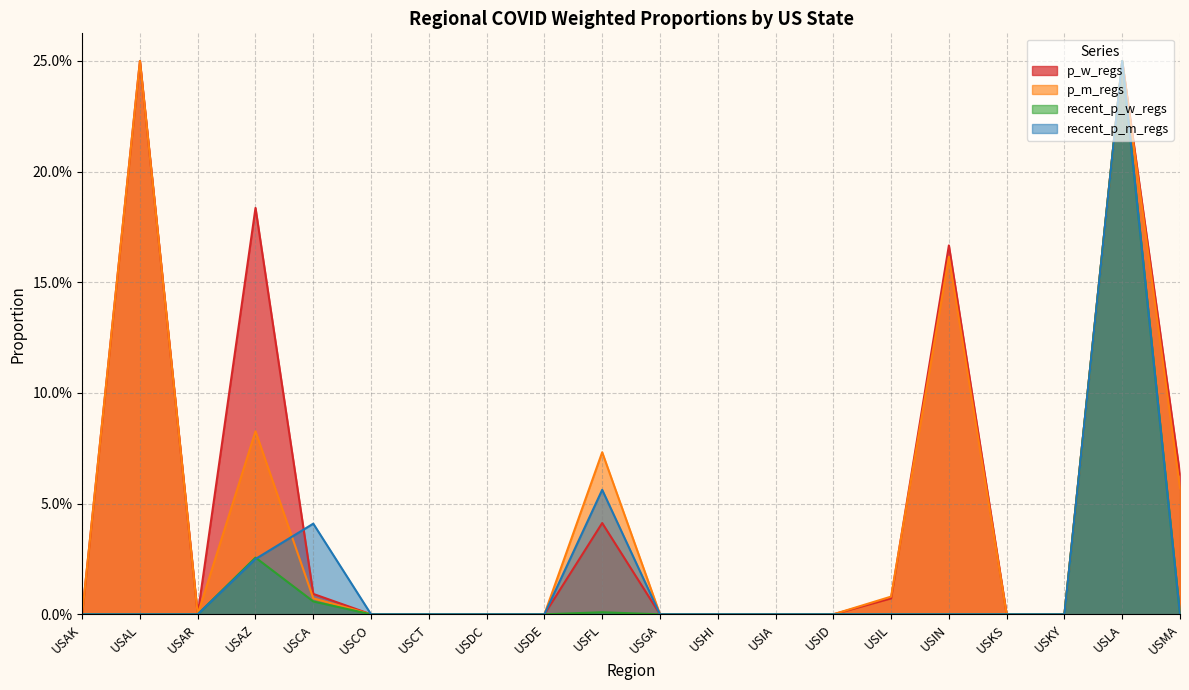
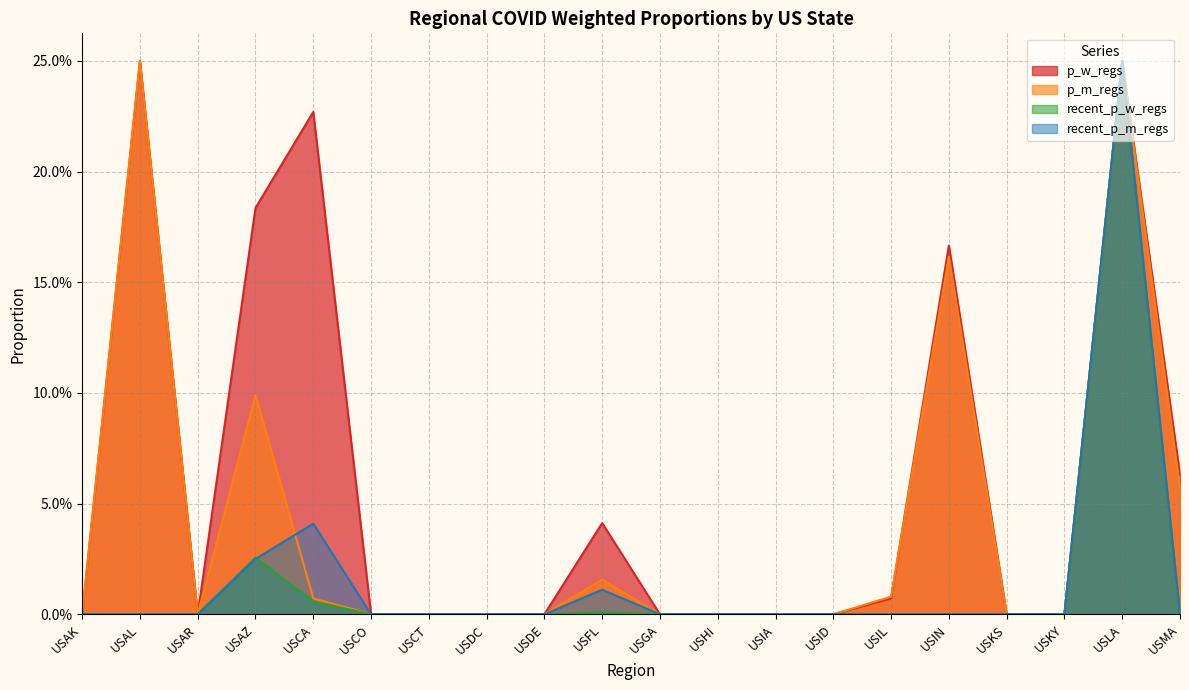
  {
    "p_w_regs": {
      "USAZ": "18.4%",
-     "USCA": "0.9%",
+     "USCA": "22.7%",
      "USFL": "4.1%",
      "USIN": "16.7%",
      "USMA": "6.3%"
    },
    "p_m_regs": {
-     "USAZ": "8.3%",
+     "USAZ": "9.9%",
      "USCA": "0.7%",
-     "USFL": "7.3%",
+     "USFL": "1.6%",
      "USIN": "16.2%",
      "USMA": "5.7%"
    },
    "recent_p_w_regs": {
      "USCA": "0.6%",
      "USFL": "0.1%"
    },
    "recent_p_m_regs": {
      "USCA": "4.1%",
-     "USFL": "5.6%"
+     "USFL": "1.1%"
    }
  }
